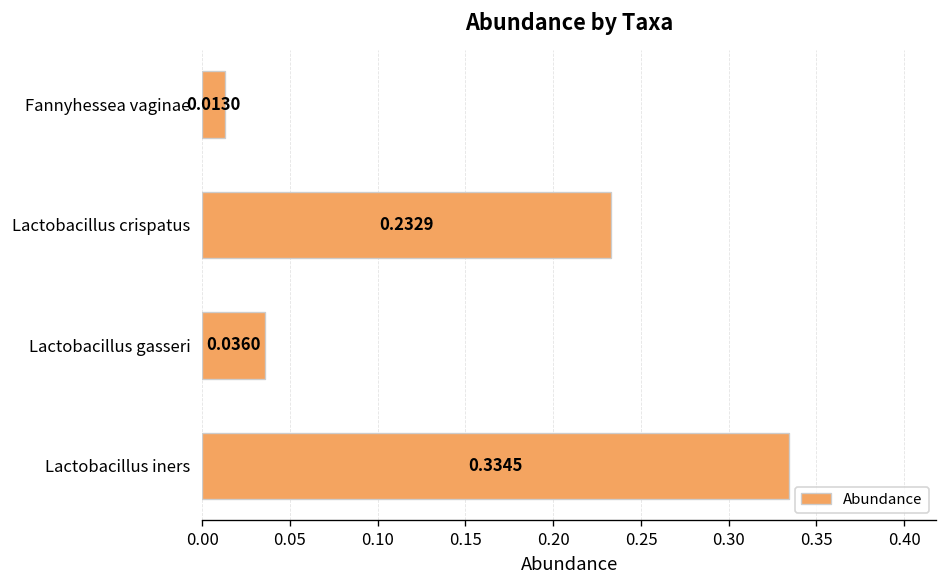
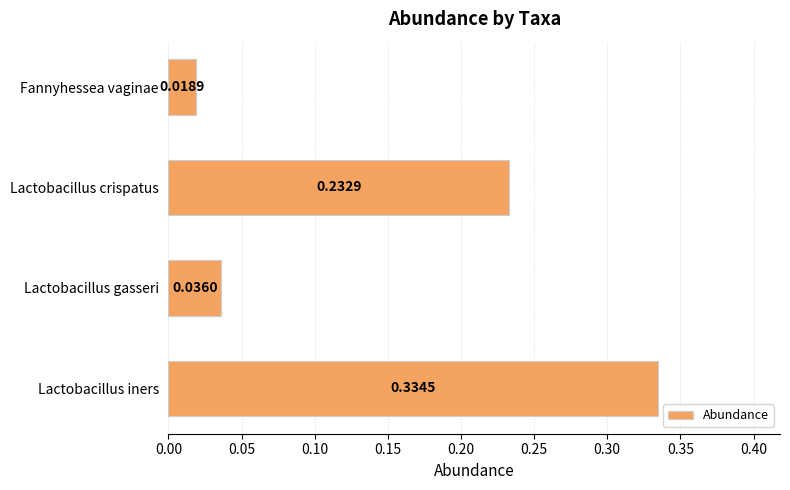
  {
-   "Fannyhessea vaginae": 0.0130,
+   "Fannyhessea vaginae": 0.0189,
    "Lactobacillus crispatus": 0.2329,
    "Lactobacillus gasseri": 0.0360,
    "Lactobacillus iners": 0.3345
  }
